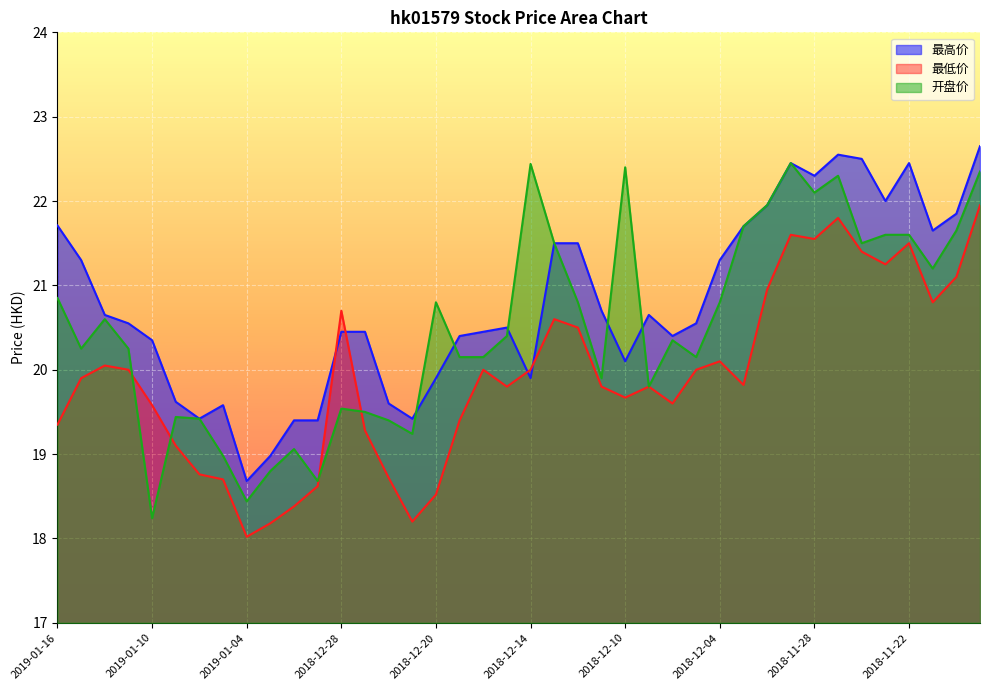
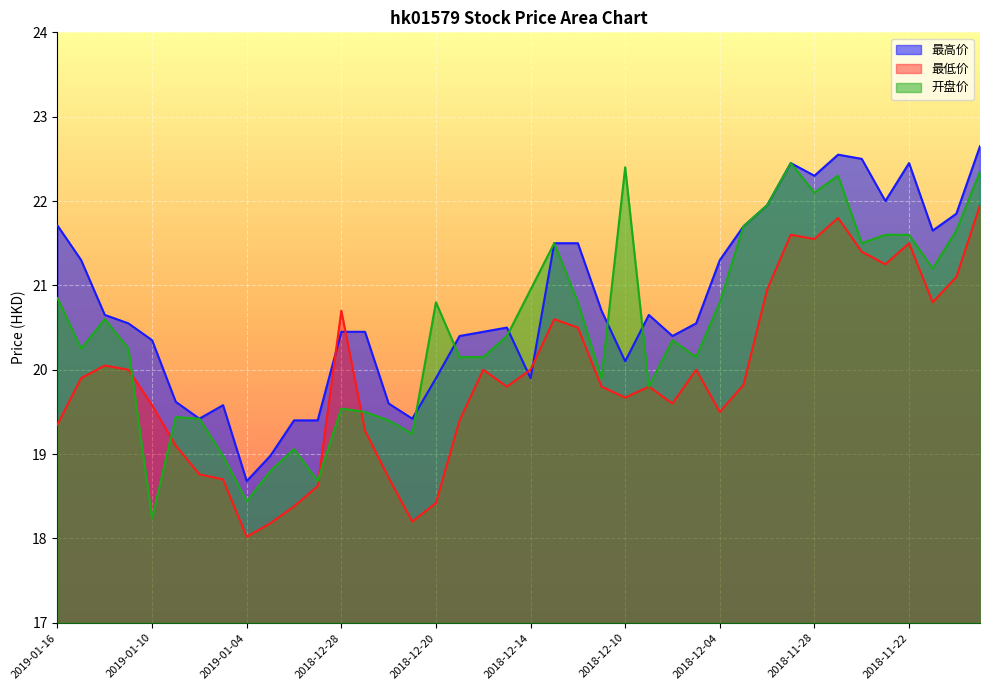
  {
    "最高价": {
      "2019-01-16": 21.7,
      "2019-01-10": 20.4,
      "2019-01-04": 18.7,
      "2018-12-28": 20.5,
      "2018-12-20": 19.9,
      "2018-12-14": 19.9,
      "2018-12-10": 20.1,
      "2018-12-04": 21.3,
      "2018-11-28": 22.3,
      "2018-11-22": 22.5
    },
    "最低价": {
      "2019-01-16": 19.4,
      "2019-01-10": 19.6,
      "2019-01-04": 18.0,
      "2018-12-28": 20.7,
-     "2018-12-20": 18.5,
+     "2018-12-20": 18.4,
      "2018-12-14": 20.0,
      "2018-12-10": 19.7,
-     "2018-12-04": 20.1,
+     "2018-12-04": 19.5,
      "2018-11-28": 21.6,
      "2018-11-22": 21.5
    },
    "开盘价": {
      "2019-01-16": 20.9,
      "2019-01-10": 18.2,
      "2019-01-04": 18.4,
      "2018-12-28": 19.5,
      "2018-12-20": 20.8,
-     "2018-12-14": 22.4,
+     "2018-12-14": 21.0,
      "2018-12-10": 22.4,
      "2018-12-04": 20.8,
      "2018-11-28": 22.1,
      "2018-11-22": 21.6
    }
  }
